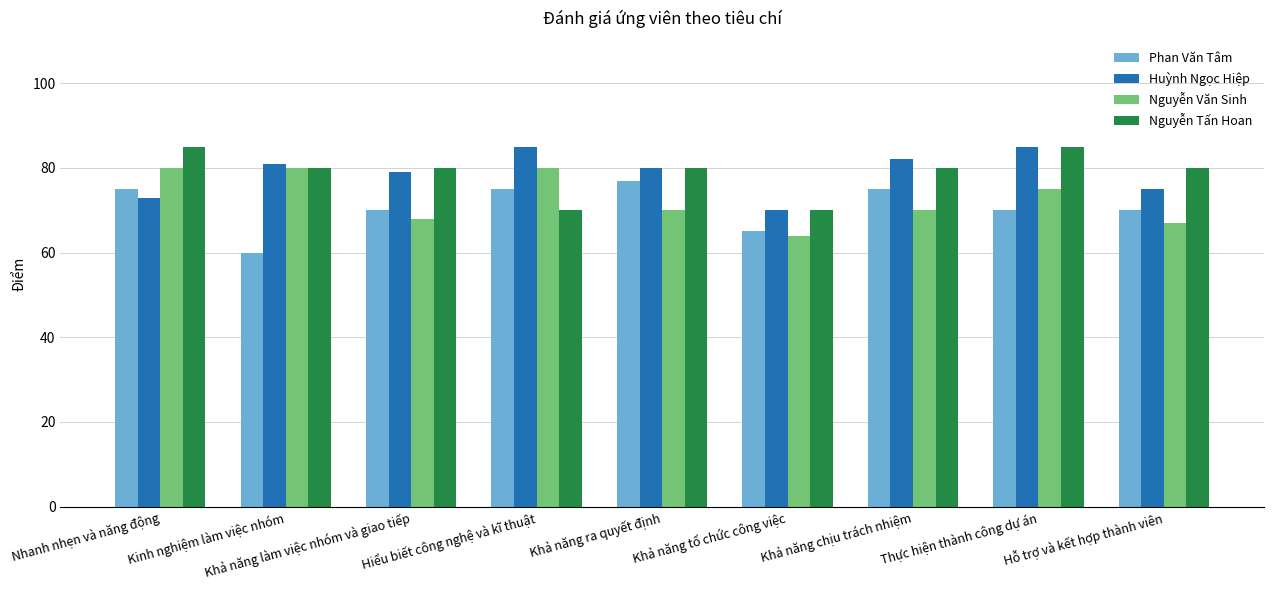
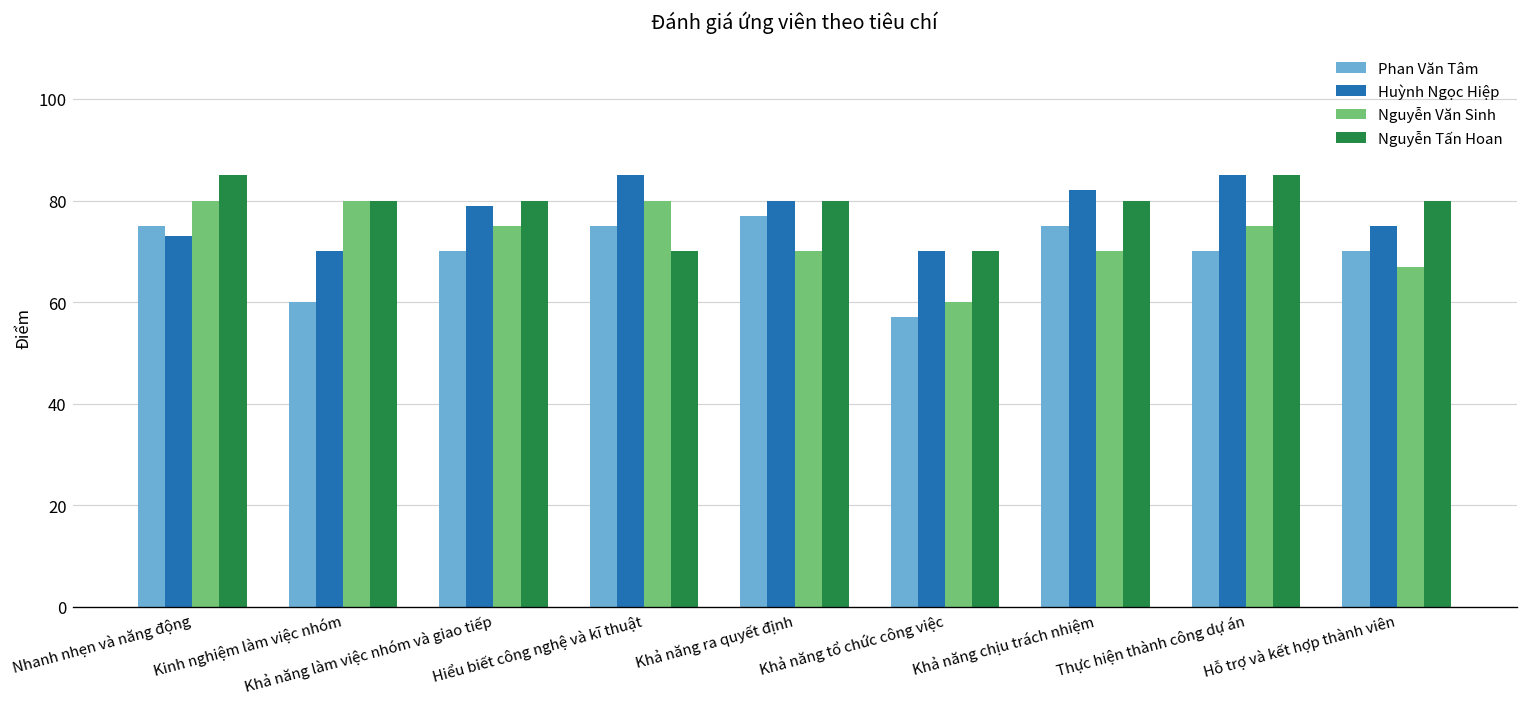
  {
    "Phan Văn Tâm": {
      "Nhanh nhẹn và năng động": 75,
      "Kinh nghiệm làm việc nhóm": 60,
      "Khả năng làm việc nhóm và giao tiếp": 70,
      "Hiểu biết công nghệ và kĩ thuật": 75,
      "Khả năng ra quyết định": 77,
-     "Khả năng tổ chức công việc": 65,
+     "Khả năng tổ chức công việc": 57,
      "Khả năng chịu trách nhiệm": 75,
      "Thực hiện thành công dự án": 70,
      "Hỗ trợ và kết hợp thành viên": 70
    },
    "Huỳnh Ngọc Hiệp": {
      "Nhanh nhẹn và năng động": 73,
-     "Kinh nghiệm làm việc nhóm": 81,
+     "Kinh nghiệm làm việc nhóm": 70,
      "Khả năng làm việc nhóm và giao tiếp": 79,
      "Hiểu biết công nghệ và kĩ thuật": 85,
      "Khả năng ra quyết định": 80,
      "Khả năng tổ chức công việc": 70,
      "Khả năng chịu trách nhiệm": 82,
      "Thực hiện thành công dự án": 85,
      "Hỗ trợ và kết hợp thành viên": 75
    },
    "Nguyễn Văn Sinh": {
      "Nhanh nhẹn và năng động": 80,
      "Kinh nghiệm làm việc nhóm": 80,
-     "Khả năng làm việc nhóm và giao tiếp": 68,
+     "Khả năng làm việc nhóm và giao tiếp": 75,
      "Hiểu biết công nghệ và kĩ thuật": 80,
      "Khả năng ra quyết định": 70,
-     "Khả năng tổ chức công việc": 64,
+     "Khả năng tổ chức công việc": 60,
      "Khả năng chịu trách nhiệm": 70,
      "Thực hiện thành công dự án": 75,
      "Hỗ trợ và kết hợp thành viên": 67
    },
    "Nguyễn Tấn Hoan": {
      "Nhanh nhẹn và năng động": 85,
      "Kinh nghiệm làm việc nhóm": 80,
      "Khả năng làm việc nhóm và giao tiếp": 80,
      "Hiểu biết công nghệ và kĩ thuật": 70,
      "Khả năng ra quyết định": 80,
      "Khả năng tổ chức công việc": 70,
      "Khả năng chịu trách nhiệm": 80,
      "Thực hiện thành công dự án": 85,
      "Hỗ trợ và kết hợp thành viên": 80
    }
  }
